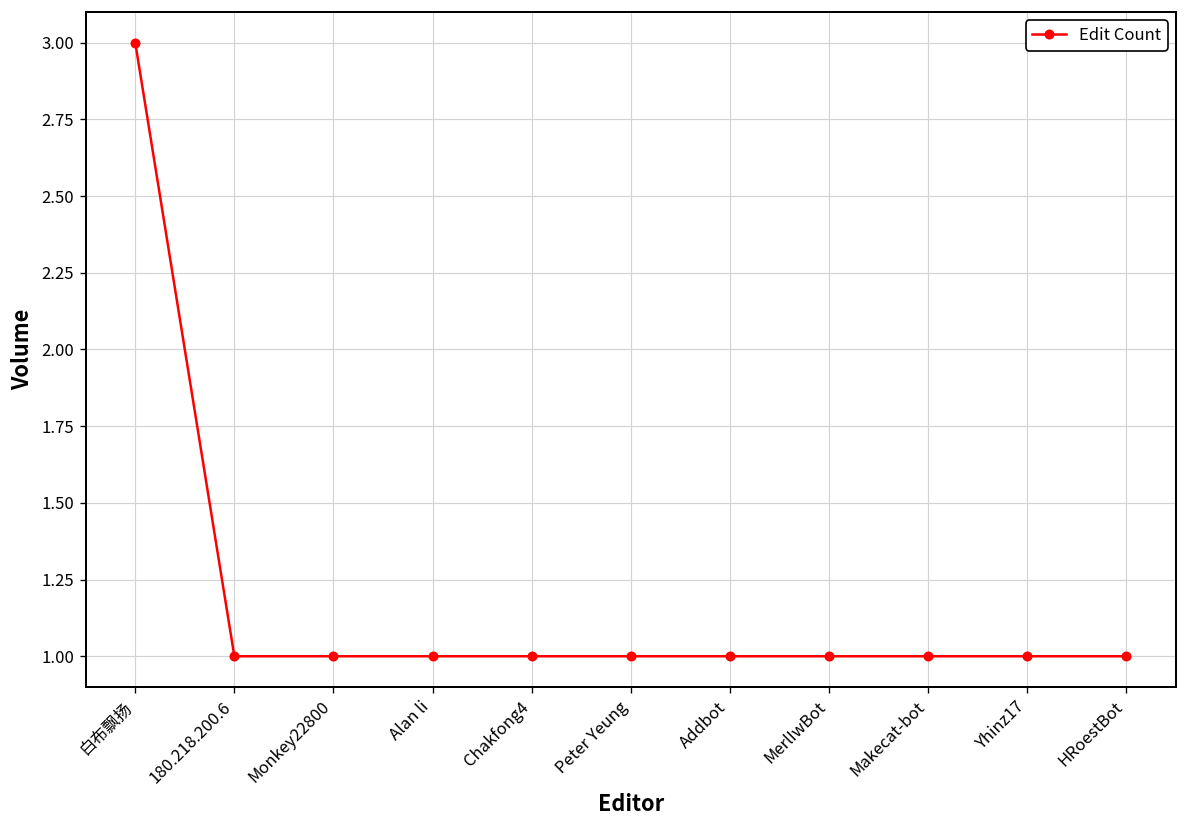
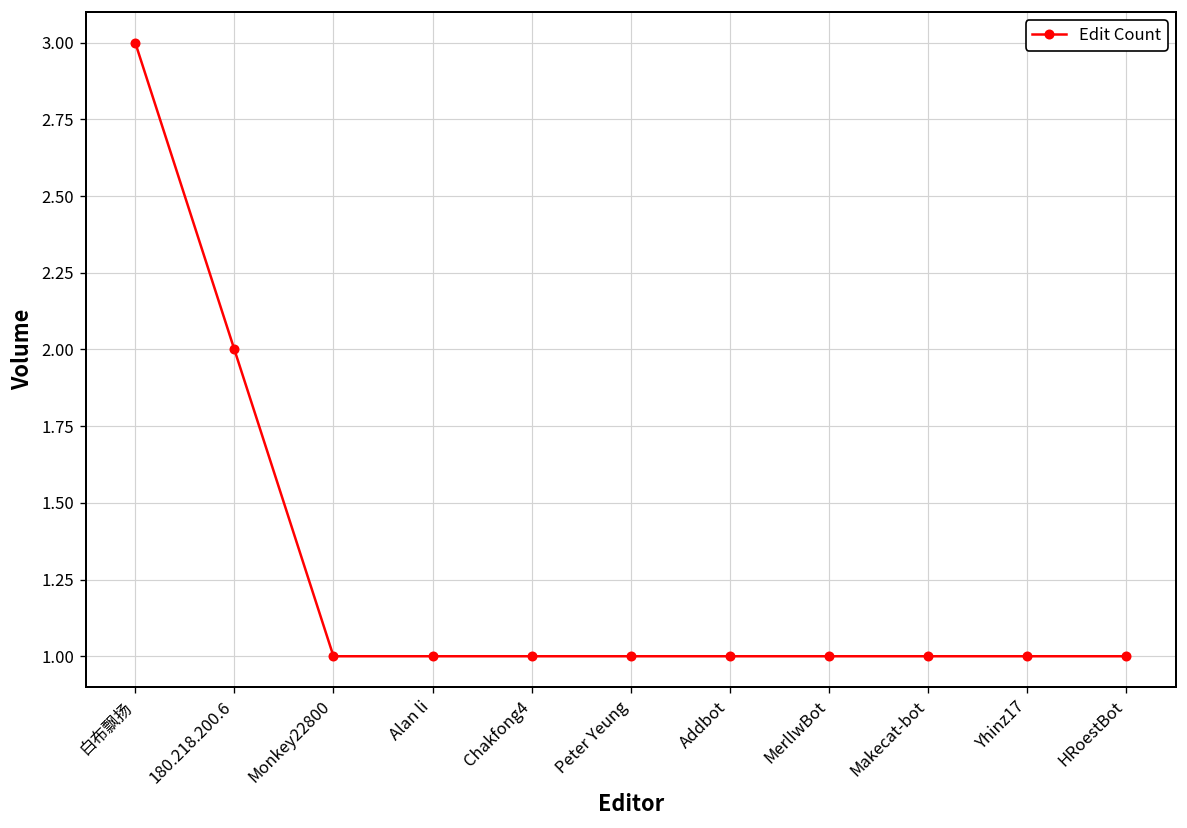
  {
    "白布飘扬": 3,
-   "180.218.200.6": 1,
+   "180.218.200.6": 2,
    "Monkey22800": 1,
    "Alan li": 1,
    "Chakfong4": 1,
    "Peter Yeung": 1,
    "Addbot": 1,
    "MerlIwBot": 1,
    "Makecat-bot": 1,
    "Yhinz17": 1,
    "HRoestBot": 1
  }
